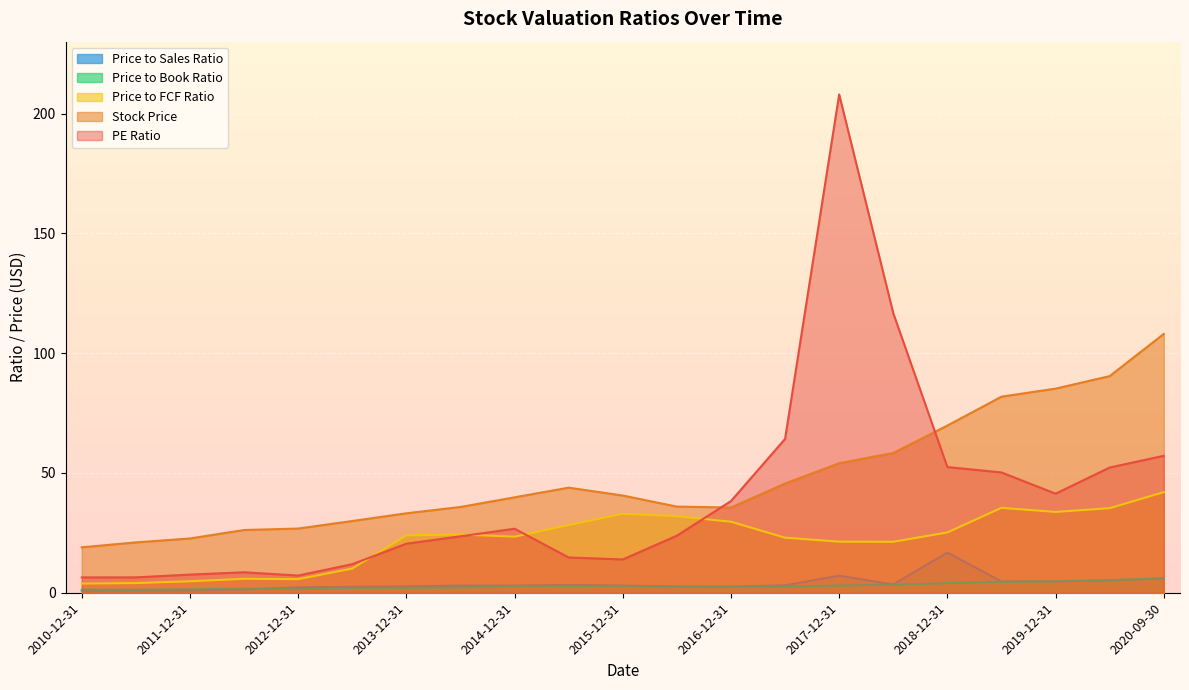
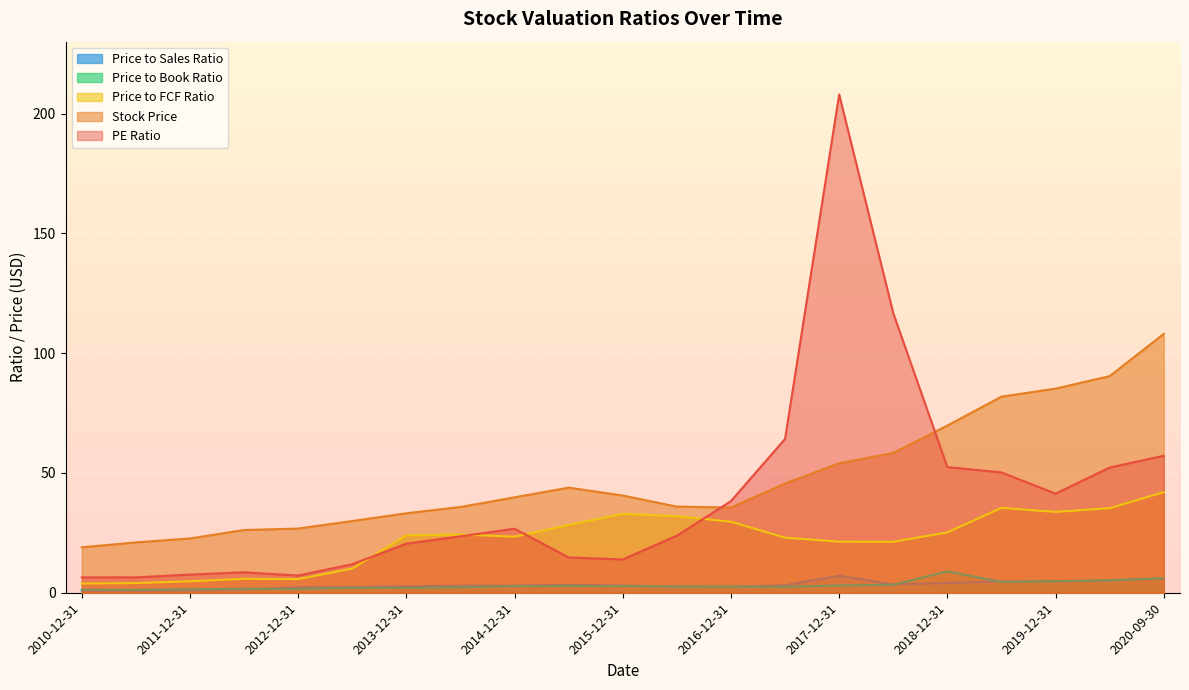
  {
    "Price to Sales Ratio": {
      "2017-12-31": 7,
-     "2018-12-31": 17
+     "2018-12-31": 4
    },
    "Price to Book Ratio": {
      "2017-12-31": 3,
-     "2018-12-31": 4
+     "2018-12-31": 9
    },
    "Price to FCF Ratio": {
      "2010-12-31": 4,
      "2011-12-31": 5,
      "2012-12-31": 6,
      "2013-12-31": 24,
      "2014-12-31": 23,
      "2015-12-31": 33,
      "2016-12-31": 30,
      "2017-12-31": 21,
      "2018-12-31": 25,
      "2019-12-31": 34,
      "2020-09-30": 42
    }
  }
